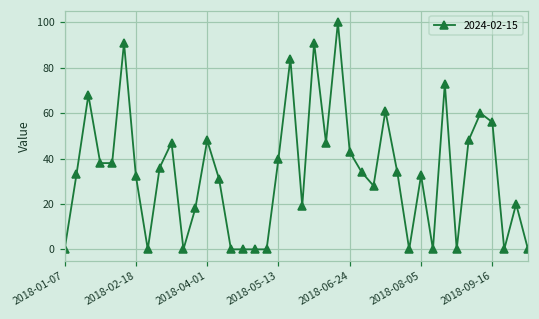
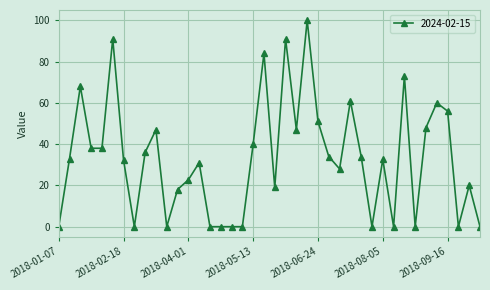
  {
    "2018-01-07": 0,
    "2018-02-18": 32,
-   "2018-04-01": 48,
+   "2018-04-01": 23,
    "2018-05-13": 40,
-   "2018-06-24": 43,
+   "2018-06-24": 51,
    "2018-08-05": 33,
    "2018-09-16": 56
  }
